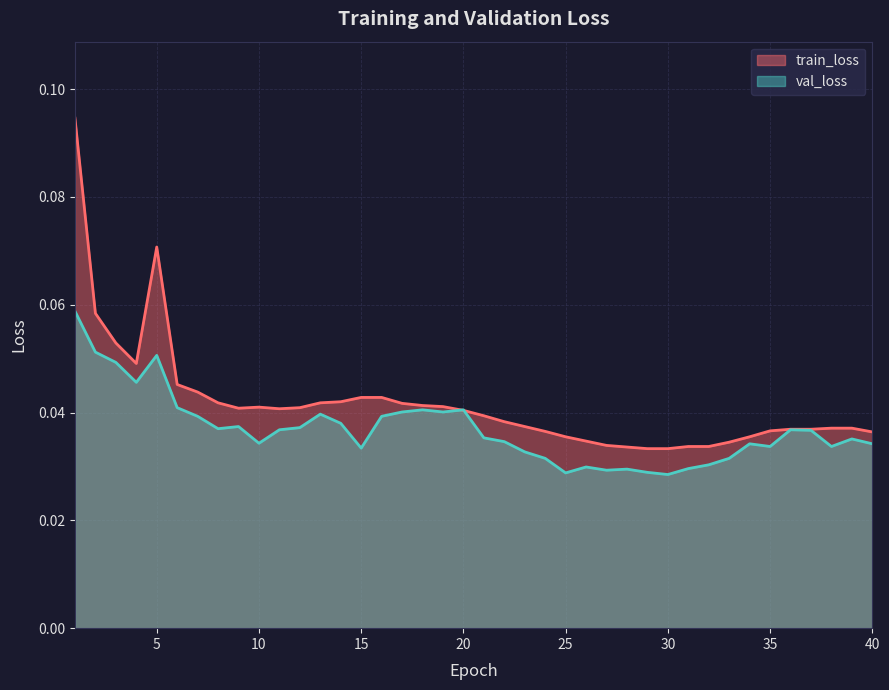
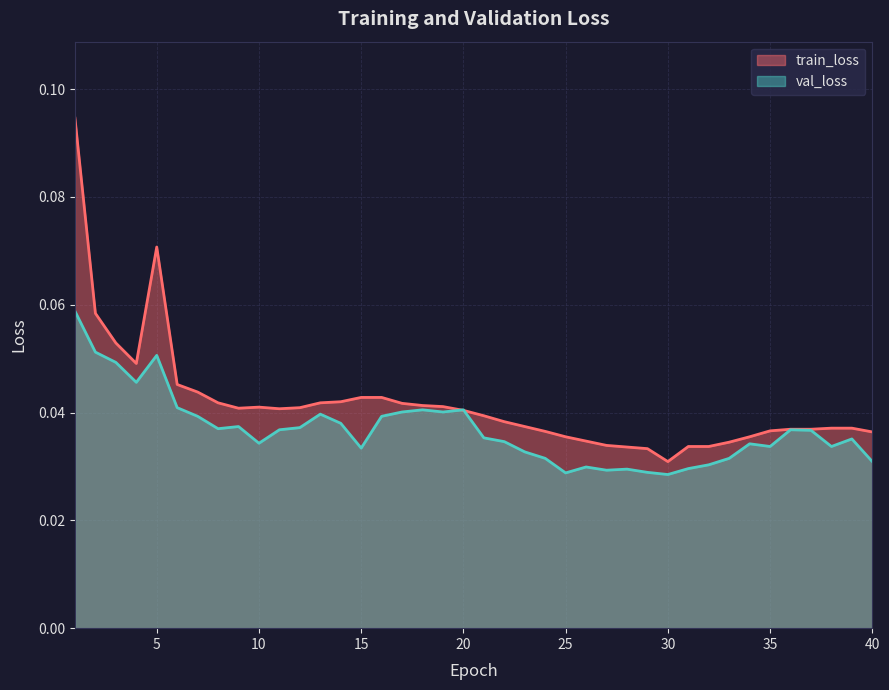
  {
    "train_loss": {
      "5": 0.071,
      "10": 0.041,
      "15": 0.043,
      "25": 0.036,
-     "30": 0.033,
+     "30": 0.031,
      "35": 0.037,
      "40": 0.036
    },
    "val_loss": {
      "5": 0.051,
      "10": 0.034,
      "15": 0.033,
      "25": 0.029,
      "30": 0.029,
      "35": 0.034,
-     "40": 0.034
+     "40": 0.031
    }
  }
